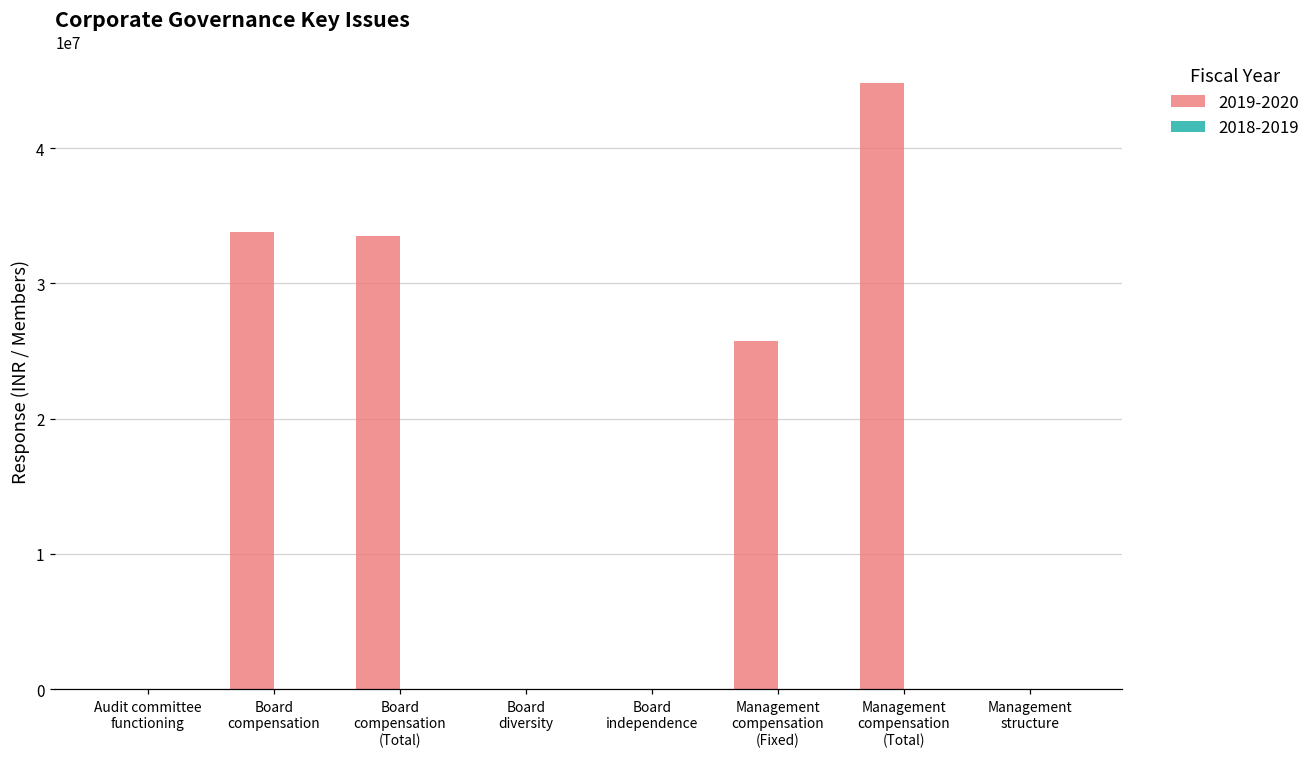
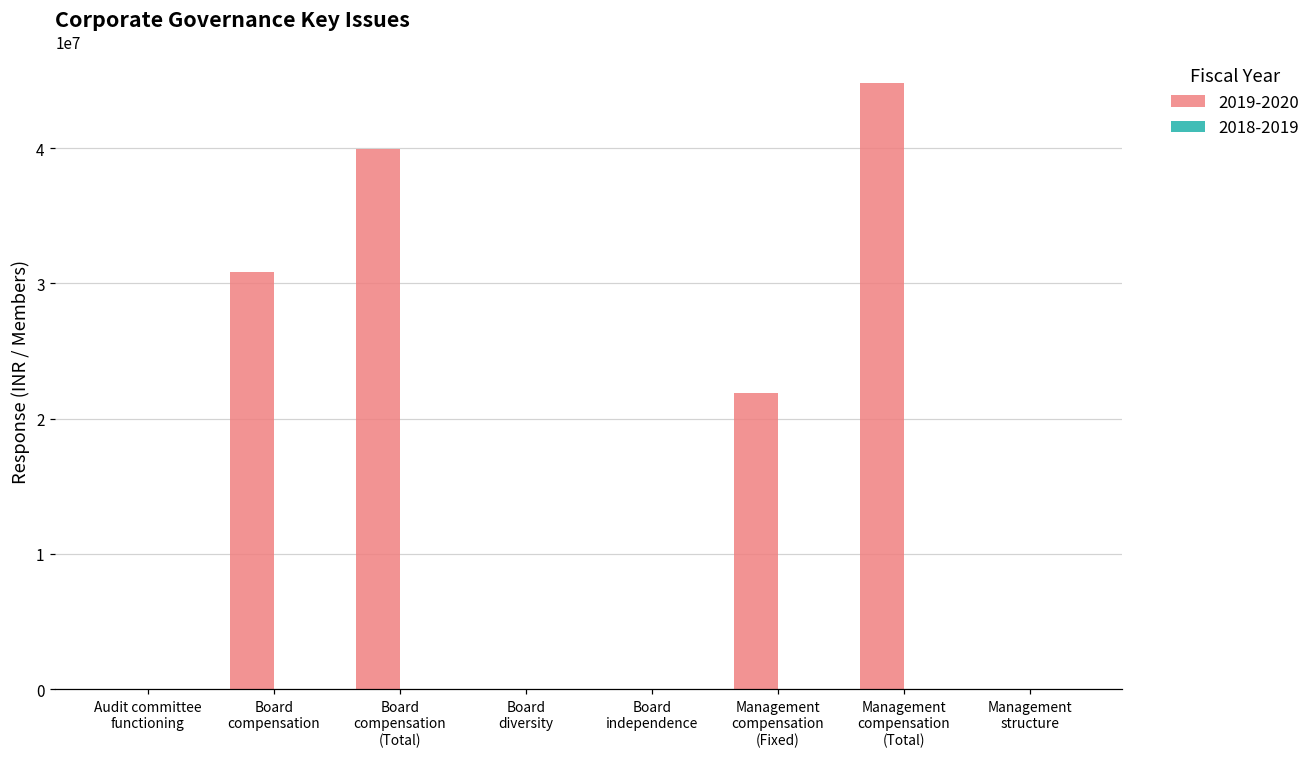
  {
    "2019-2020": {
-     "Board compensation": 33800000,
-     "Board compensation (Total)": 33500000,
-     "Management compensation (Fixed)": 25700000,
+     "Board compensation": 30800000,
+     "Board compensation (Total)": 39900000,
+     "Management compensation (Fixed)": 21900000,
      "Management compensation (Total)": 44800000
    },
    "2018-2019": {
      "Board compensation": 0,
      "Board compensation (Total)": 0,
      "Board diversity": 0,
      "Board independence": 0,
      "Management compensation (Fixed)": 0,
      "Management compensation (Total)": 0,
      "Management structure": 0
    }
  }
